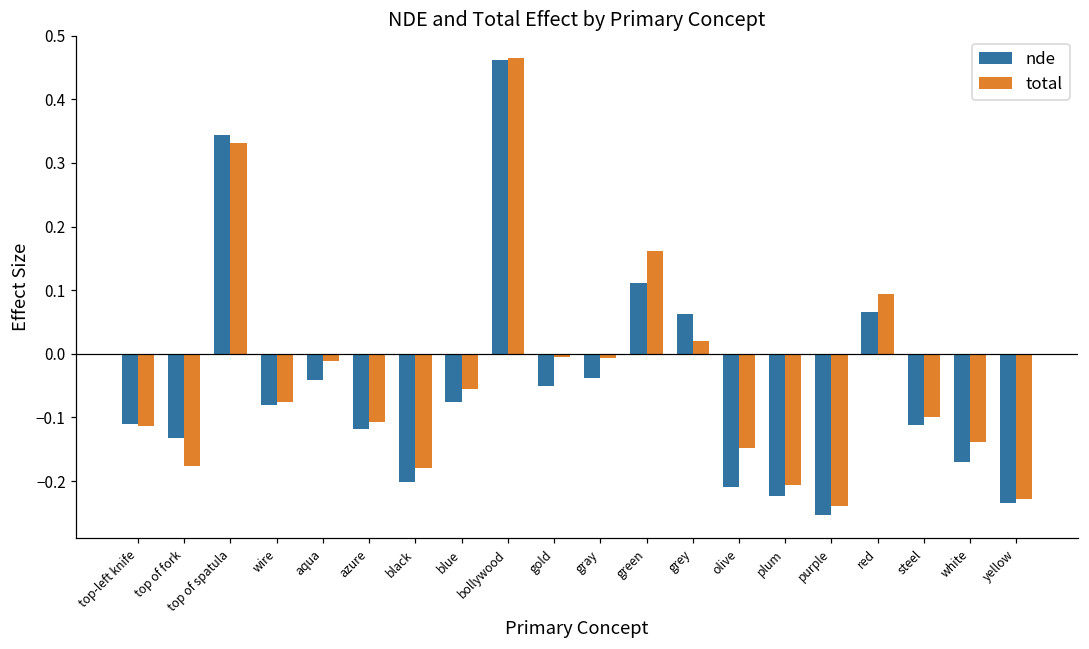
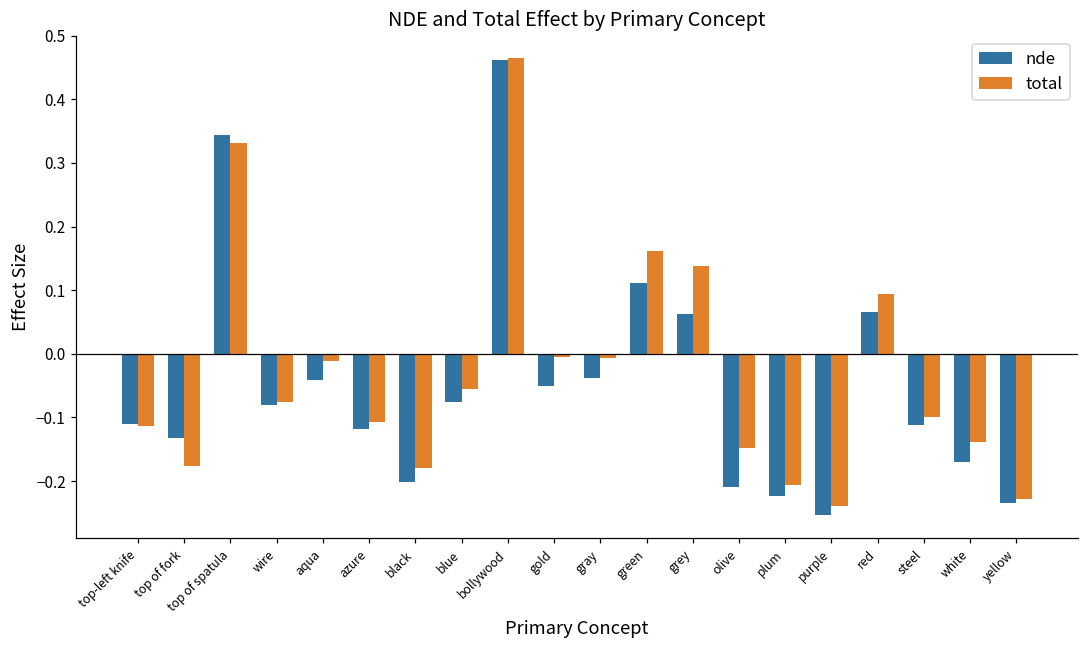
  {
    "nde": {
      "top-left knife": -0.11,
      "top of fork": -0.13,
      "top of spatula": 0.34,
      "wire": -0.08,
      "aqua": -0.04,
      "azure": -0.12,
      "black": -0.20,
      "blue": -0.08,
      "bollywood": 0.46,
      "gold": -0.05,
      "gray": -0.04,
      "green": 0.11,
      "grey": 0.06,
      "olive": -0.21,
      "plum": -0.22,
      "purple": -0.25,
      "red": 0.07,
      "steel": -0.11,
      "white": -0.17,
      "yellow": -0.24
    },
    "total": {
      "top-left knife": -0.11,
      "top of fork": -0.18,
      "top of spatula": 0.33,
      "wire": -0.08,
      "aqua": -0.01,
      "azure": -0.11,
      "black": -0.18,
      "blue": -0.05,
      "bollywood": 0.46,
      "gold": -0.01,
      "gray": -0.01,
      "green": 0.16,
-     "grey": 0.02,
+     "grey": 0.14,
      "olive": -0.15,
      "plum": -0.21,
      "purple": -0.24,
      "red": 0.09,
      "steel": -0.10,
      "white": -0.14,
      "yellow": -0.23
    }
  }
